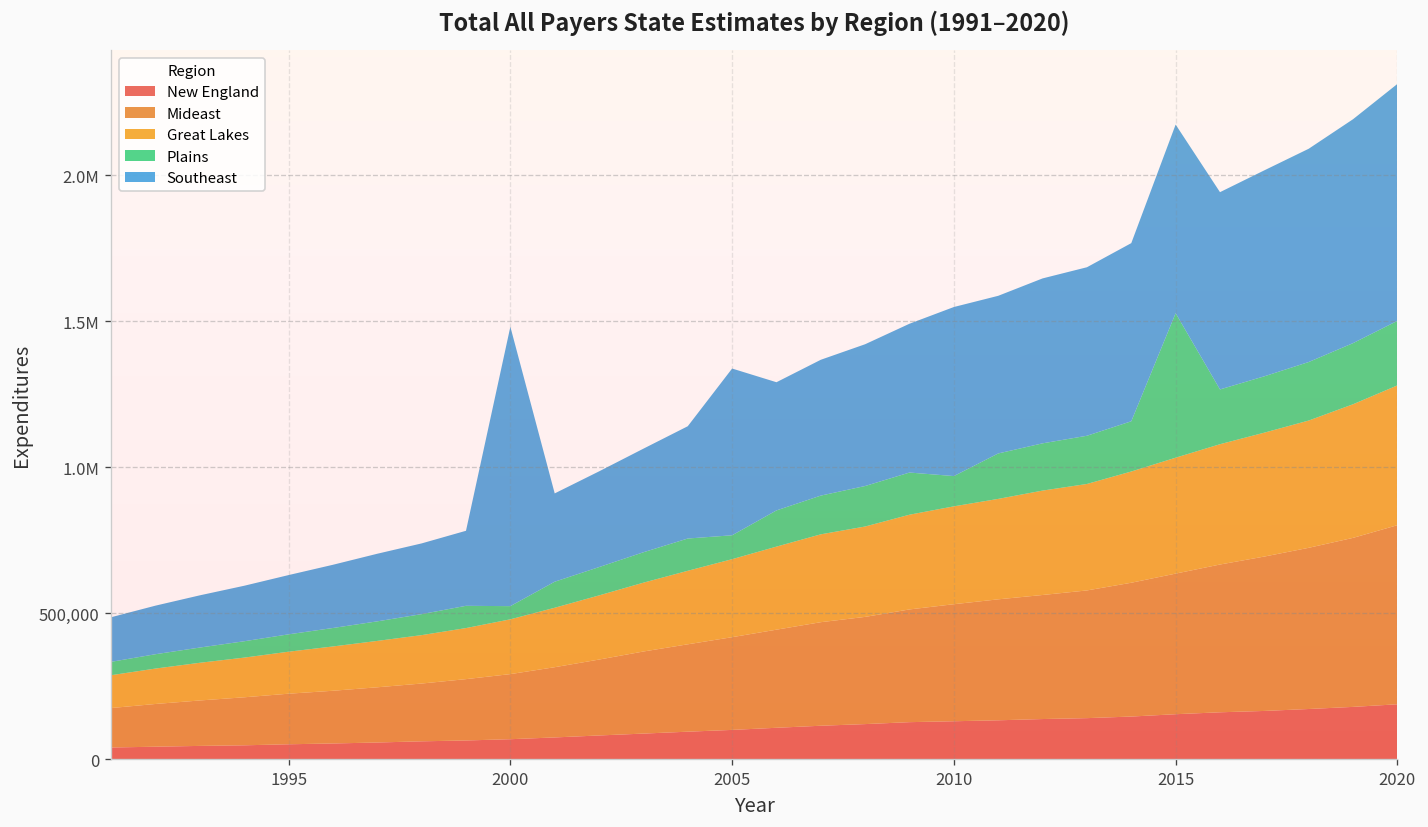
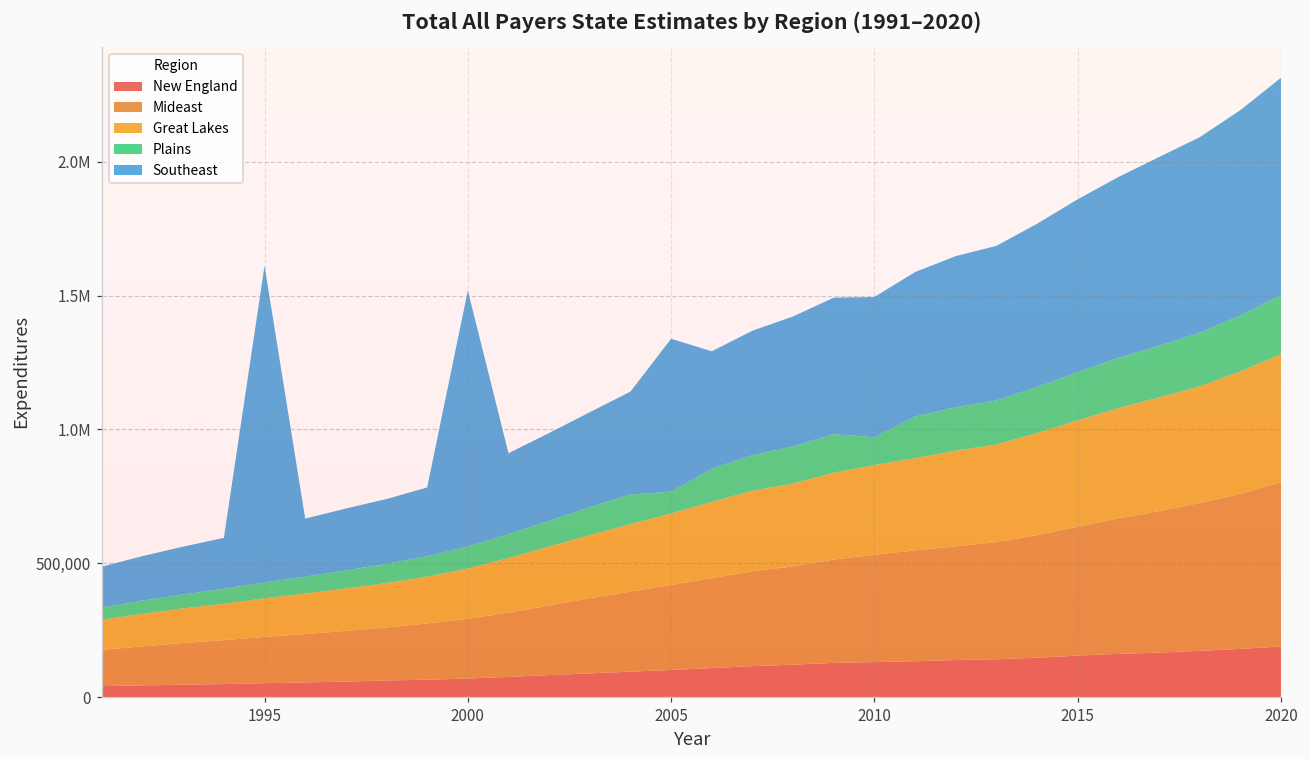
  {
    "Plains": {
      "1995": "60,000",
-     "2000": "50,000",
+     "2000": "80,000",
      "2005": "80,000",
      "2010": "100,000",
-     "2015": "490,000",
+     "2015": "180,000",
      "2020": "220,000"
    },
    "Southeast": {
-     "1995": "200,000",
+     "1995": "1,180,000",
      "2000": "960,000",
      "2005": "570,000",
-     "2010": "580,000",
+     "2010": "520,000",
      "2015": "650,000",
      "2020": "810,000"
    }
  }
